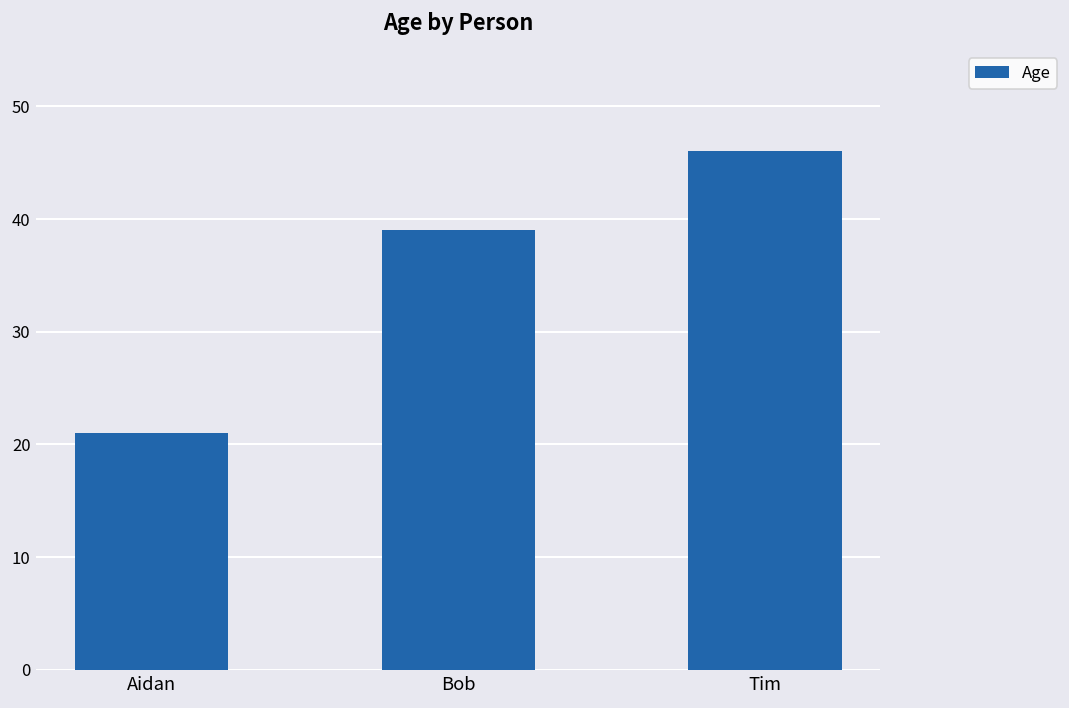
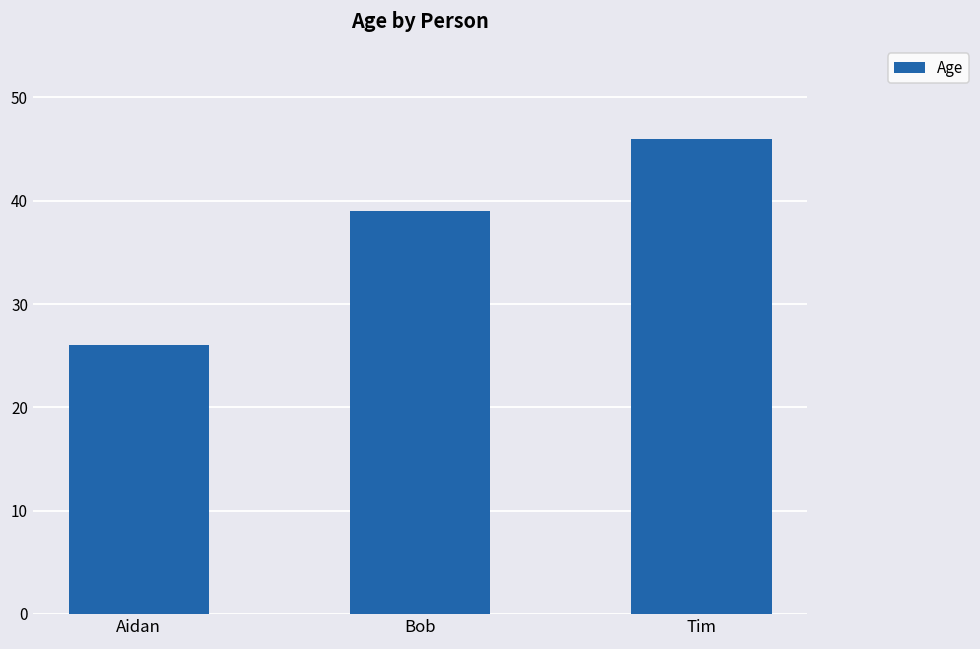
  {
-   "Aidan": 21,
+   "Aidan": 26,
    "Bob": 39,
    "Tim": 46
  }
